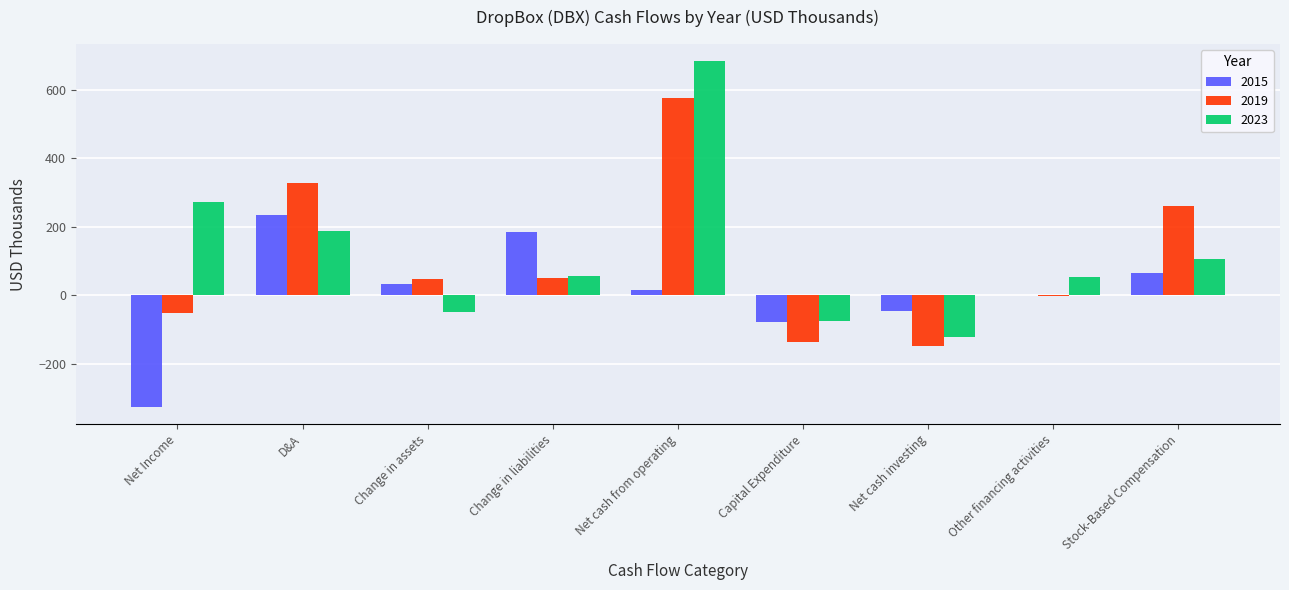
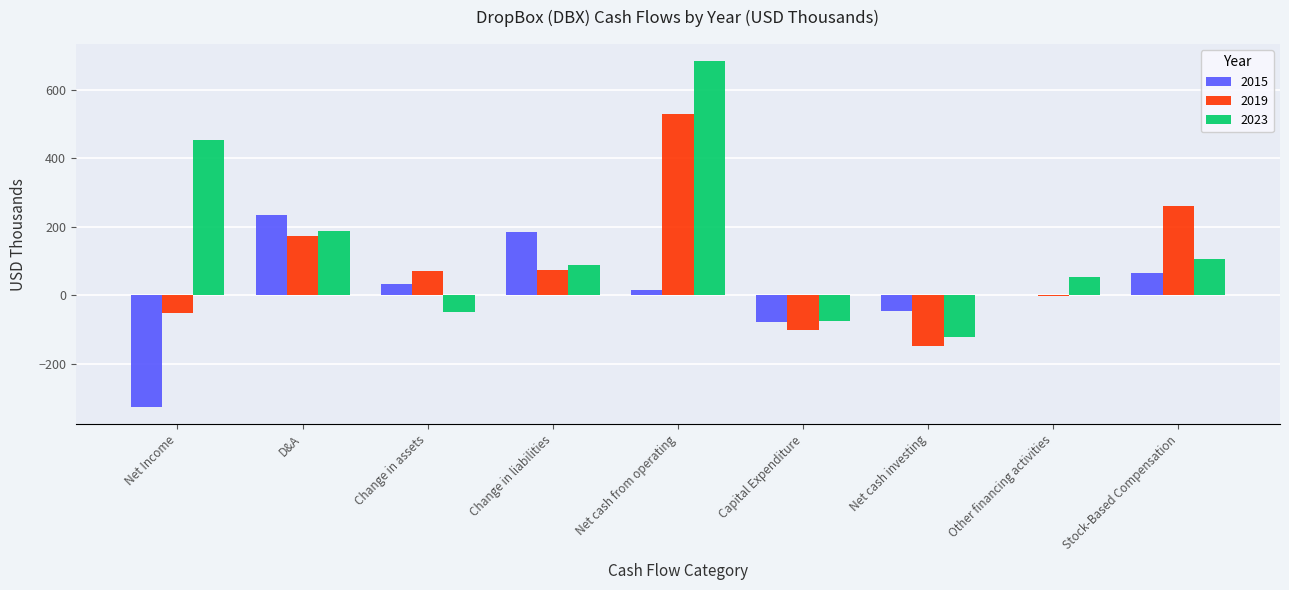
  {
    "2015": {
      "Net Income": -330,
      "D&A": 230,
      "Change in assets": 30,
      "Change in liabilities": 180,
      "Net cash from operating": 10,
      "Capital Expenditure": -80,
      "Net cash investing": -50,
      "Other financing activities": 0,
      "Stock-Based Compensation": 70
    },
    "2019": {
      "Net Income": -50,
-     "D&A": 330,
-     "Change in assets": 50,
-     "Change in liabilities": 50,
-     "Net cash from operating": 580,
-     "Capital Expenditure": -140,
+     "D&A": 170,
+     "Change in assets": 70,
+     "Change in liabilities": 80,
+     "Net cash from operating": 530,
+     "Capital Expenditure": -100,
      "Net cash investing": -150,
      "Stock-Based Compensation": 260
    },
    "2023": {
-     "Net Income": 270,
+     "Net Income": 450,
      "D&A": 190,
      "Change in assets": -50,
-     "Change in liabilities": 60,
+     "Change in liabilities": 90,
      "Net cash from operating": 680,
      "Capital Expenditure": -70,
      "Net cash investing": -120,
      "Other financing activities": 50,
      "Stock-Based Compensation": 110
    }
  }
